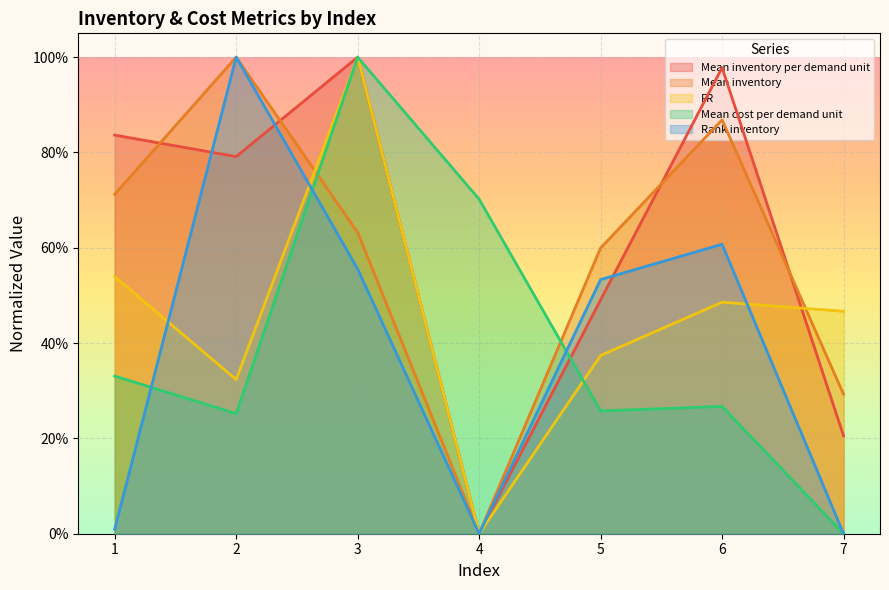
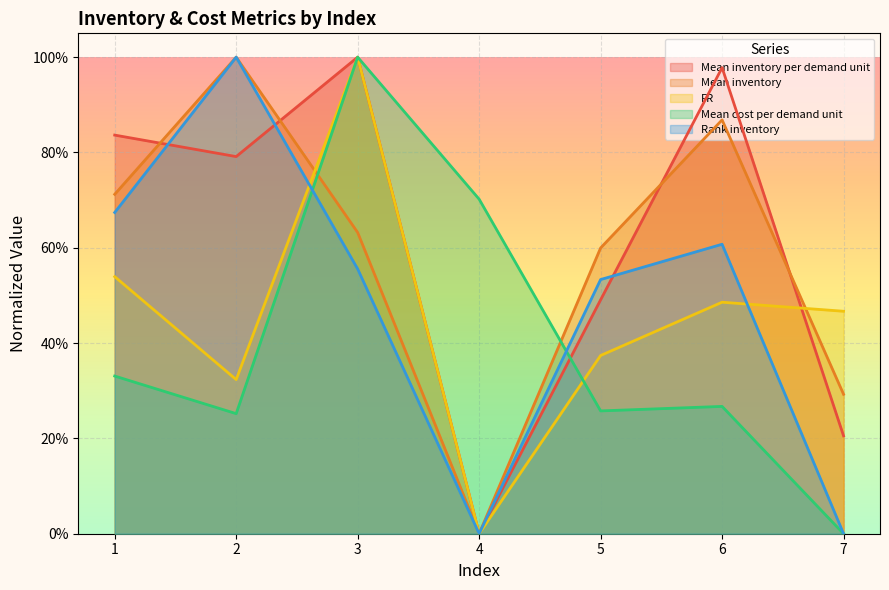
  {
    "Mean cost per demand unit": {
      "1": "33%",
      "2": "25%",
      "4": "70%",
      "5": "26%",
      "6": "27%"
    },
    "Rank inventory": {
-     "1": "1%",
+     "1": "67%",
      "3": "56%",
      "5": "53%",
      "6": "61%"
    }
  }
